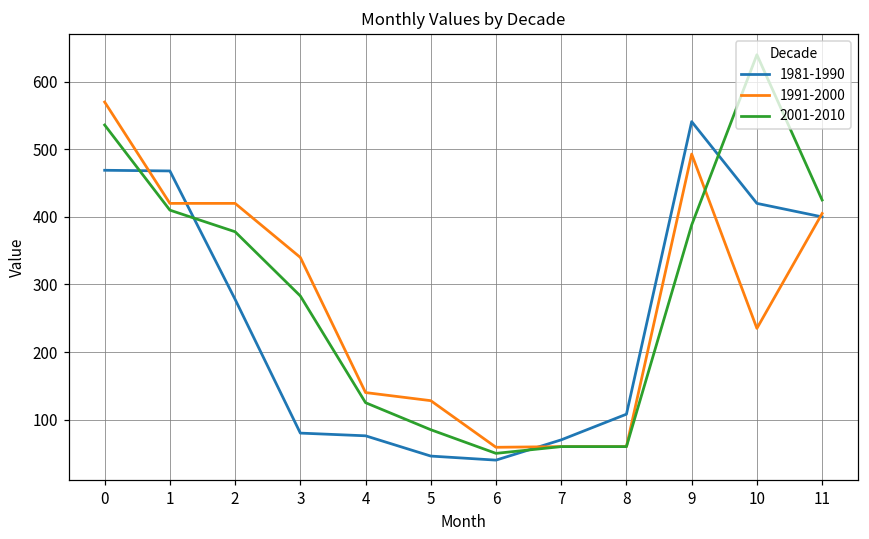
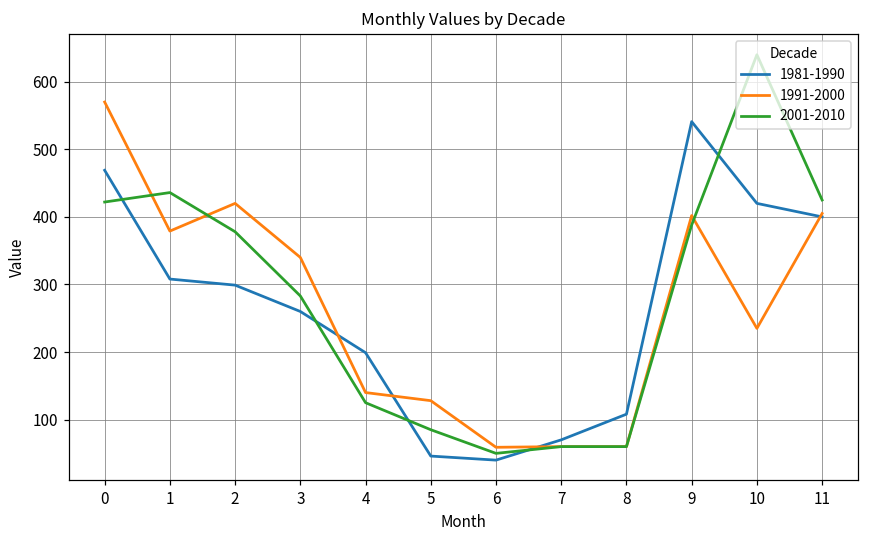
  {
    "1981-1990": {
      "0": 470,
-     "1": 470,
-     "2": 280,
-     "3": 80,
-     "4": 80,
+     "1": 310,
+     "2": 300,
+     "3": 260,
+     "4": 200,
      "5": 50,
      "6": 40,
      "7": 70,
      "8": 110,
      "9": 540,
      "10": 420,
      "11": 400
    },
    "1991-2000": {
      "0": 570,
-     "1": 420,
+     "1": 380,
      "2": 420,
      "3": 340,
      "4": 140,
      "5": 130,
      "6": 60,
-     "9": 490,
+     "9": 400,
      "10": 240,
      "11": 410
    },
    "2001-2010": {
-     "0": 540,
-     "1": 410,
+     "0": 420,
+     "1": 440,
      "2": 380,
      "3": 280,
      "4": 130,
      "5": 90,
      "6": 50,
      "9": 390,
      "11": 430
    }
  }
